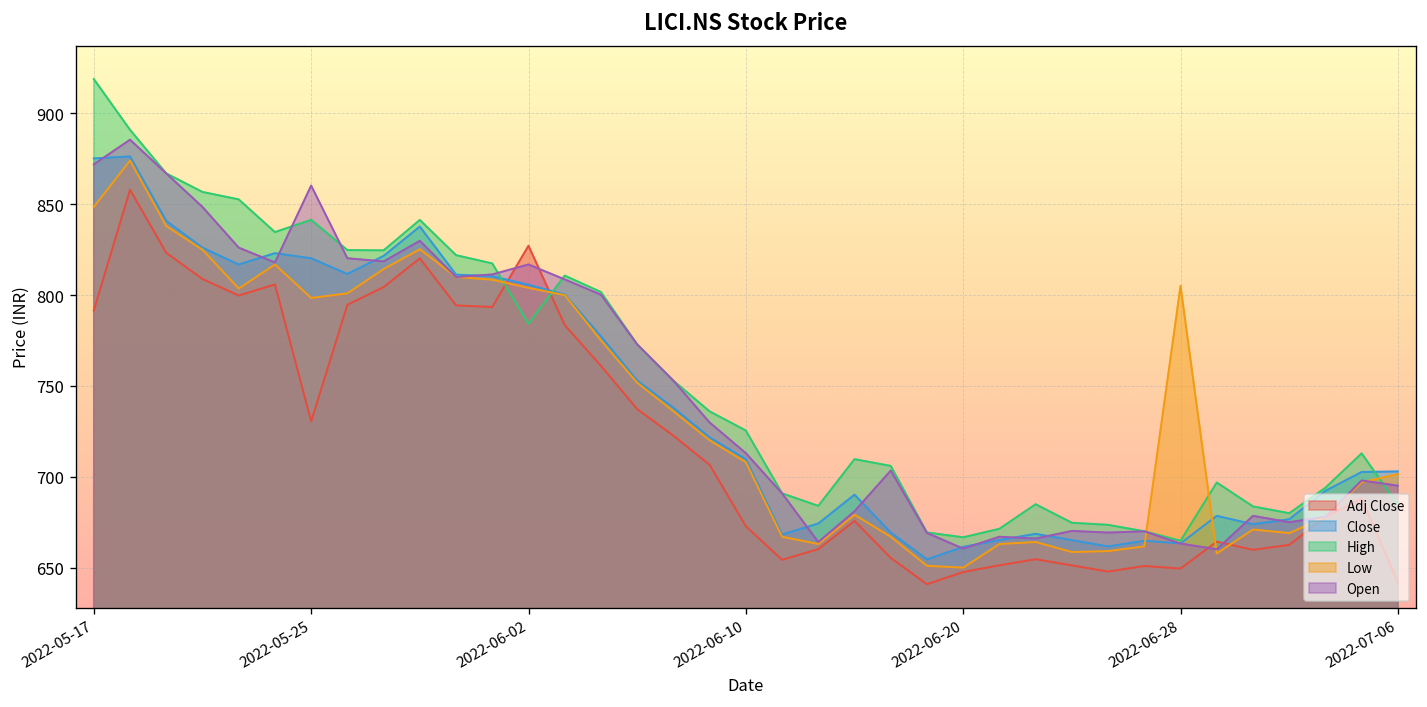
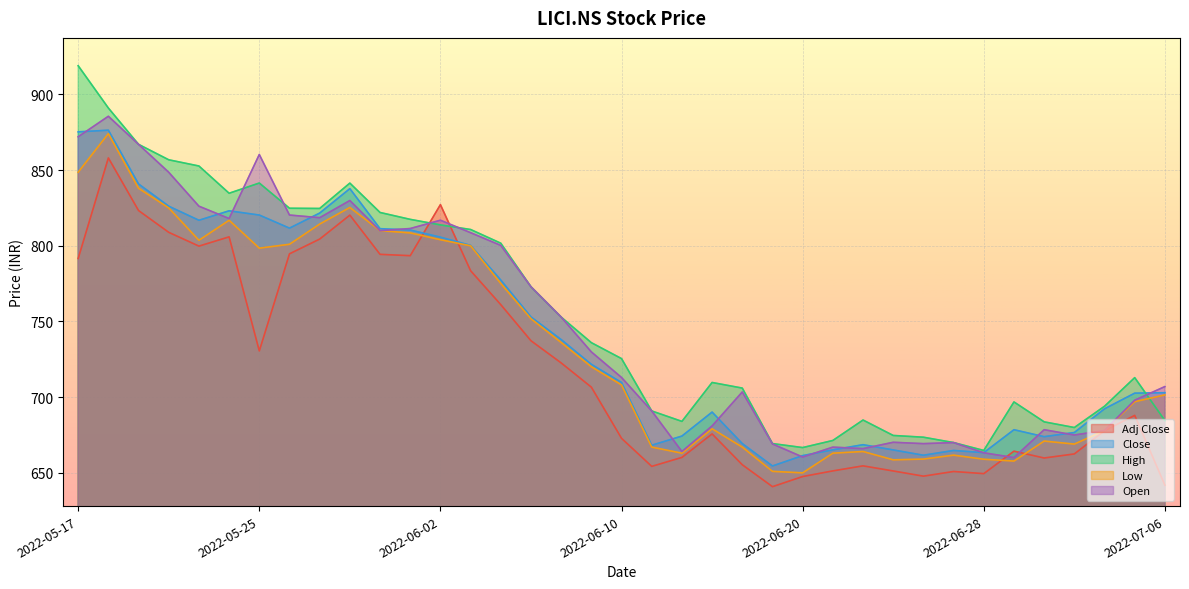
  {
    "Adj Close": {
      "2022-05-17": 792,
      "2022-05-25": 731,
      "2022-06-02": 827,
      "2022-06-10": 673,
      "2022-06-20": 648,
      "2022-06-28": 649
    },
    "Close": {
      "2022-05-17": 875,
      "2022-05-25": 820
    },
    "High": {
      "2022-05-17": 919,
      "2022-05-25": 841,
-     "2022-06-02": 784,
+     "2022-06-02": 814,
      "2022-06-10": 725,
      "2022-06-20": 667
    },
    "Low": {
      "2022-05-17": 849,
      "2022-05-25": 798,
      "2022-06-20": 650,
-     "2022-06-28": 805
+     "2022-06-28": 659
    },
    "Open": {
      "2022-05-17": 872,
      "2022-05-25": 860,
      "2022-06-02": 817,
      "2022-06-10": 713,
-     "2022-07-06": 695
+     "2022-07-06": 707
    }
  }
